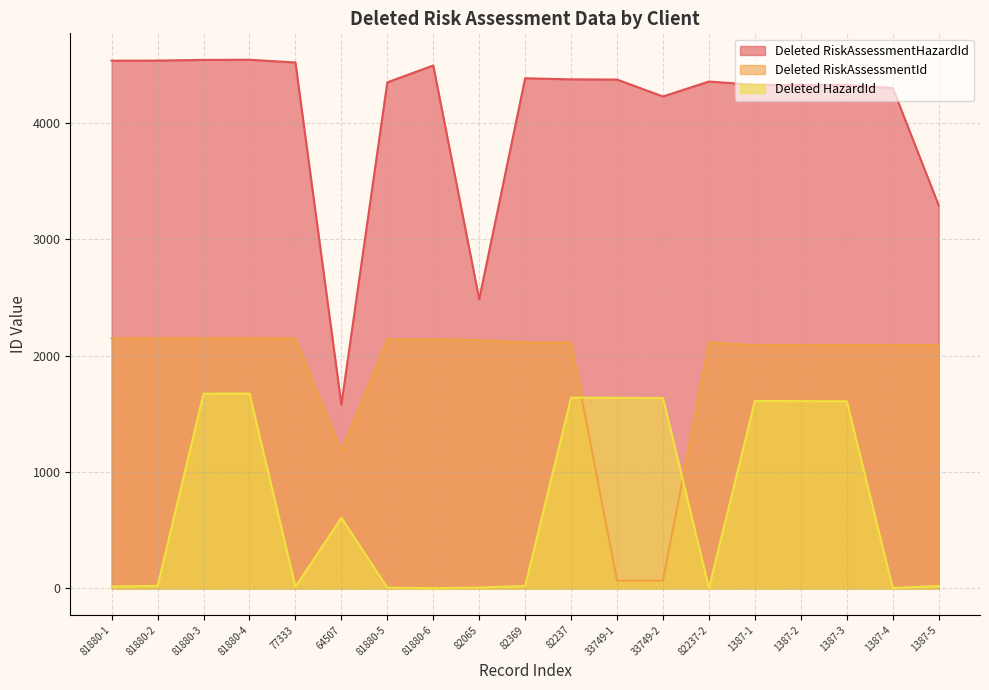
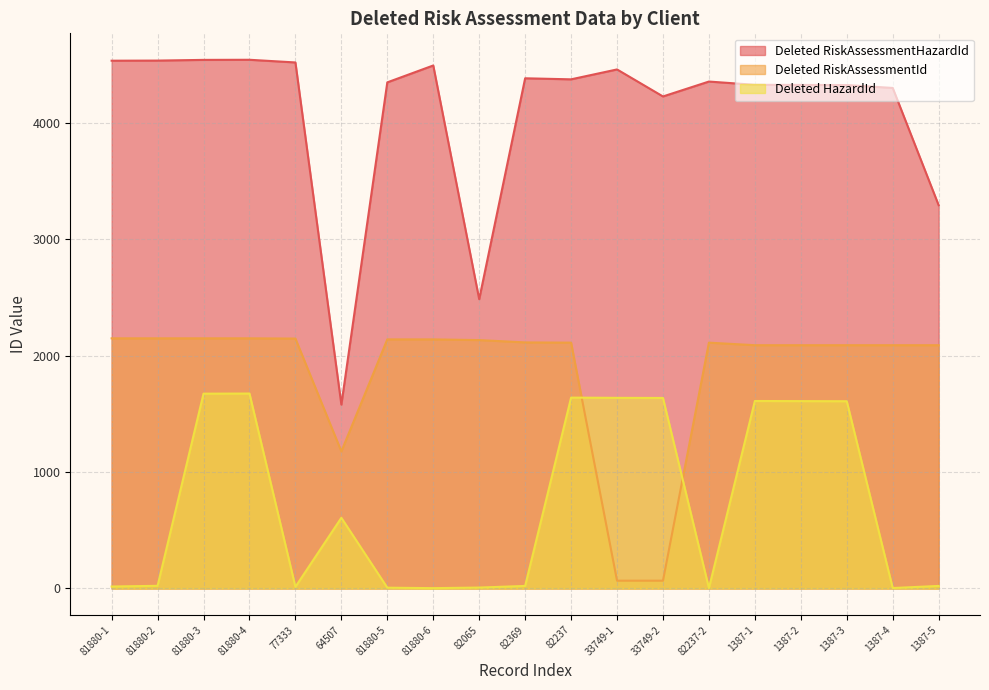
  {
    "Deleted RiskAssessmentHazardId": {
      "81880-1": 4530,
      "81880-2": 4530,
      "81880-3": 4540,
      "81880-4": 4540,
      "77333": 4520,
      "64507": 1580,
      "81880-5": 4350,
      "81880-6": 4490,
      "82065": 2480,
      "82369": 4380,
      "82237": 4370,
-     "33749-1": 4370,
+     "33749-1": 4460,
      "33749-2": 4230,
      "82237-2": 4350,
      "1387-5": 3290
    }
  }
